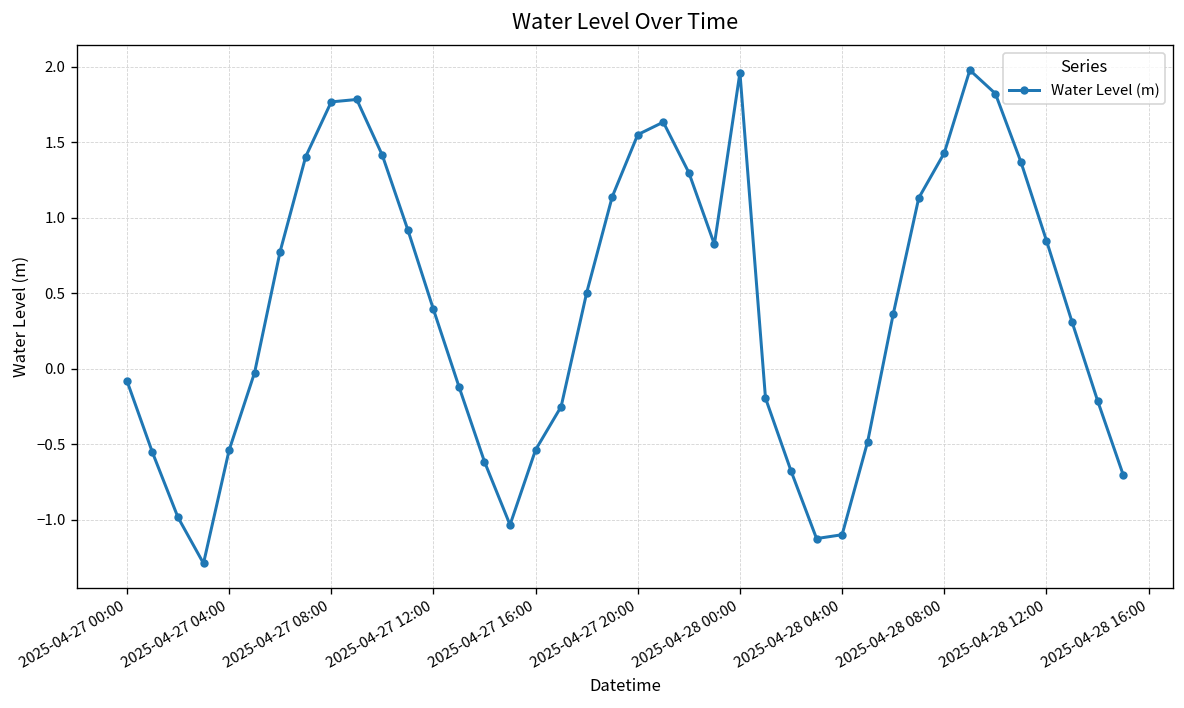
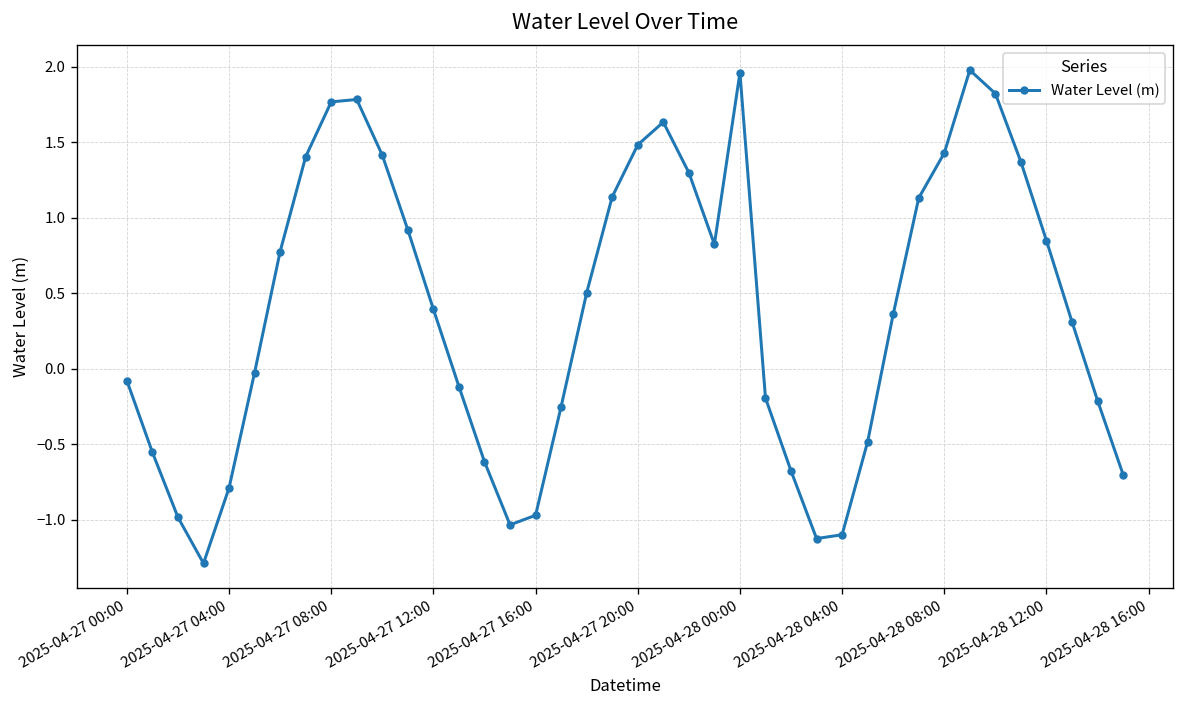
  {
    "2025-04-27 00:00": -0.08,
-   "2025-04-27 04:00": -0.54,
+   "2025-04-27 04:00": -0.79,
    "2025-04-27 08:00": 1.77,
    "2025-04-27 12:00": 0.39,
-   "2025-04-27 16:00": -0.54,
-   "2025-04-27 20:00": 1.55,
+   "2025-04-27 16:00": -0.97,
+   "2025-04-27 20:00": 1.48,
    "2025-04-28 00:00": 1.96,
    "2025-04-28 04:00": -1.10,
    "2025-04-28 08:00": 1.43,
    "2025-04-28 12:00": 0.85
  }
